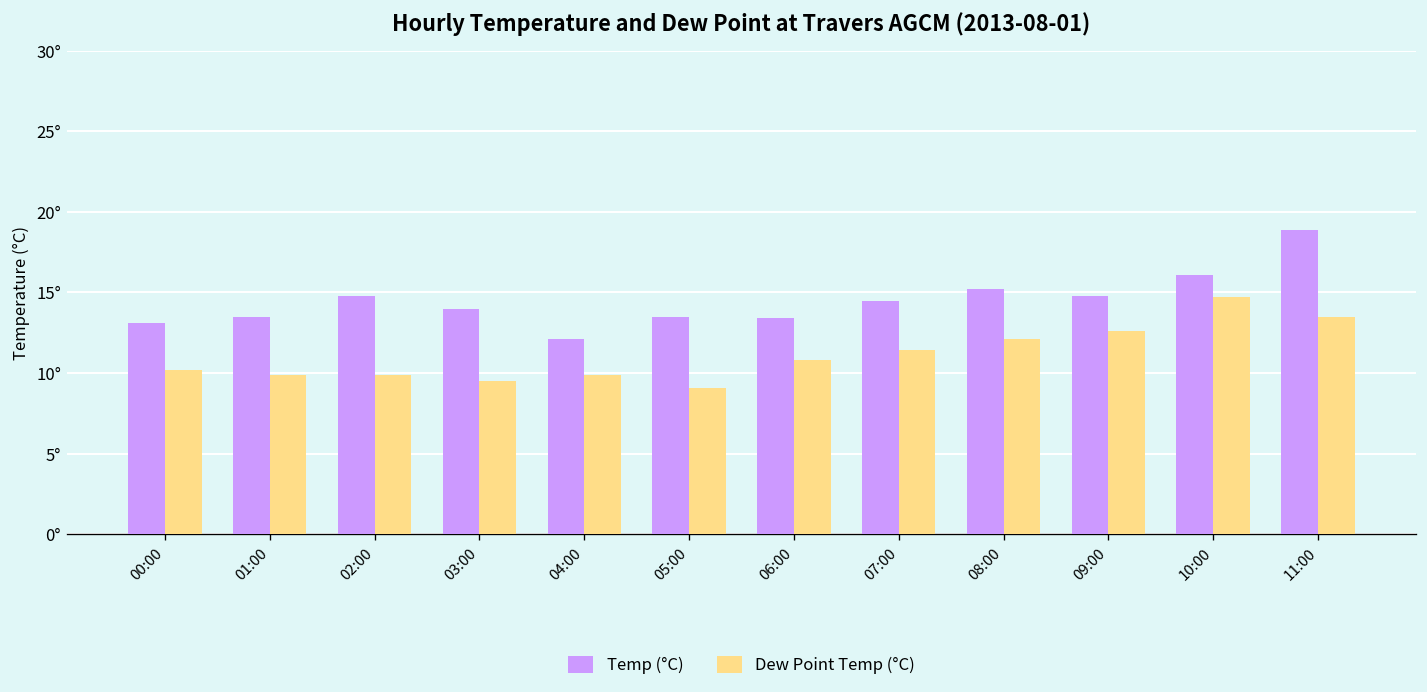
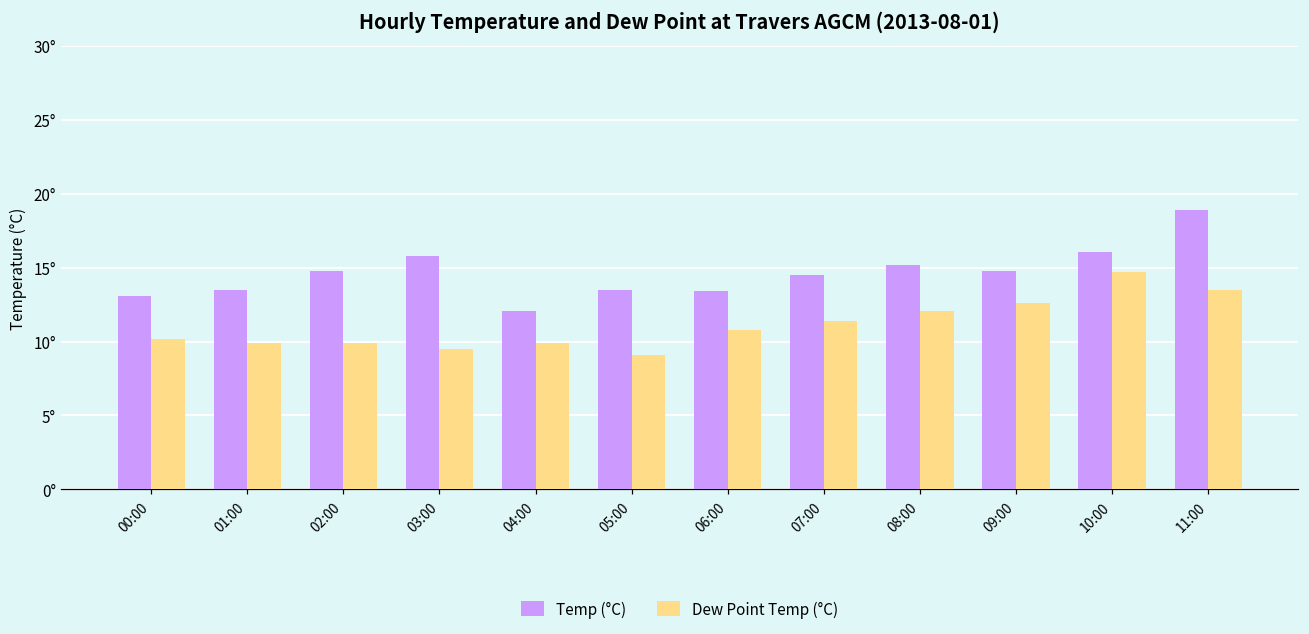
  {
    "Temp (°C)": {
      "00:00": "13.1°",
      "01:00": "13.5°",
      "02:00": "14.8°",
-     "03:00": "14.0°",
+     "03:00": "15.8°",
      "04:00": "12.1°",
      "05:00": "13.5°",
      "06:00": "13.4°",
      "07:00": "14.5°",
      "08:00": "15.2°",
      "09:00": "14.8°",
      "10:00": "16.1°",
      "11:00": "18.9°"
    },
    "Dew Point Temp (°C)": {
      "00:00": "10.2°",
      "01:00": "9.9°",
      "02:00": "9.9°",
      "03:00": "9.5°",
      "04:00": "9.9°",
      "05:00": "9.1°",
      "06:00": "10.8°",
      "07:00": "11.4°",
      "08:00": "12.1°",
      "09:00": "12.6°",
      "10:00": "14.7°",
      "11:00": "13.5°"
    }
  }
